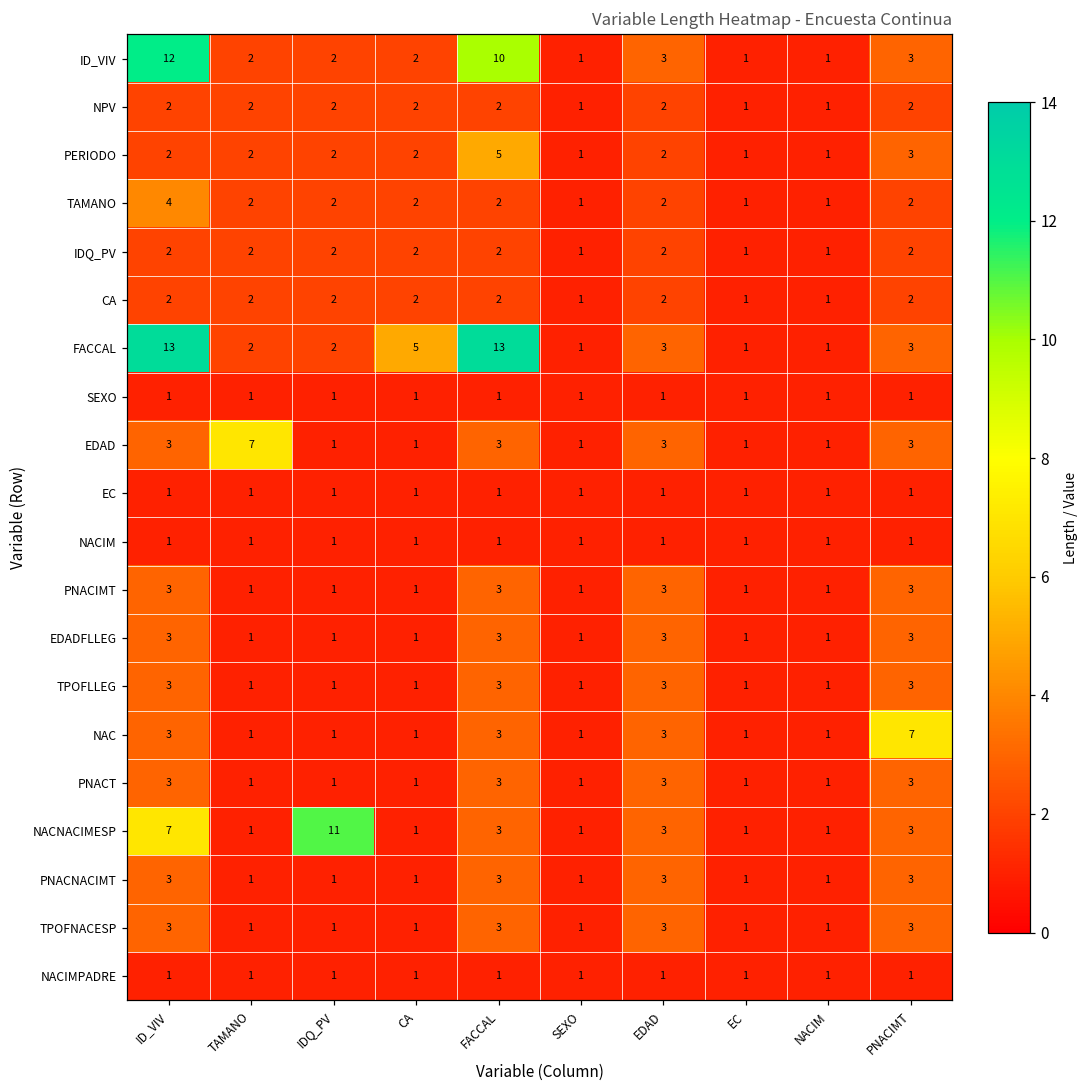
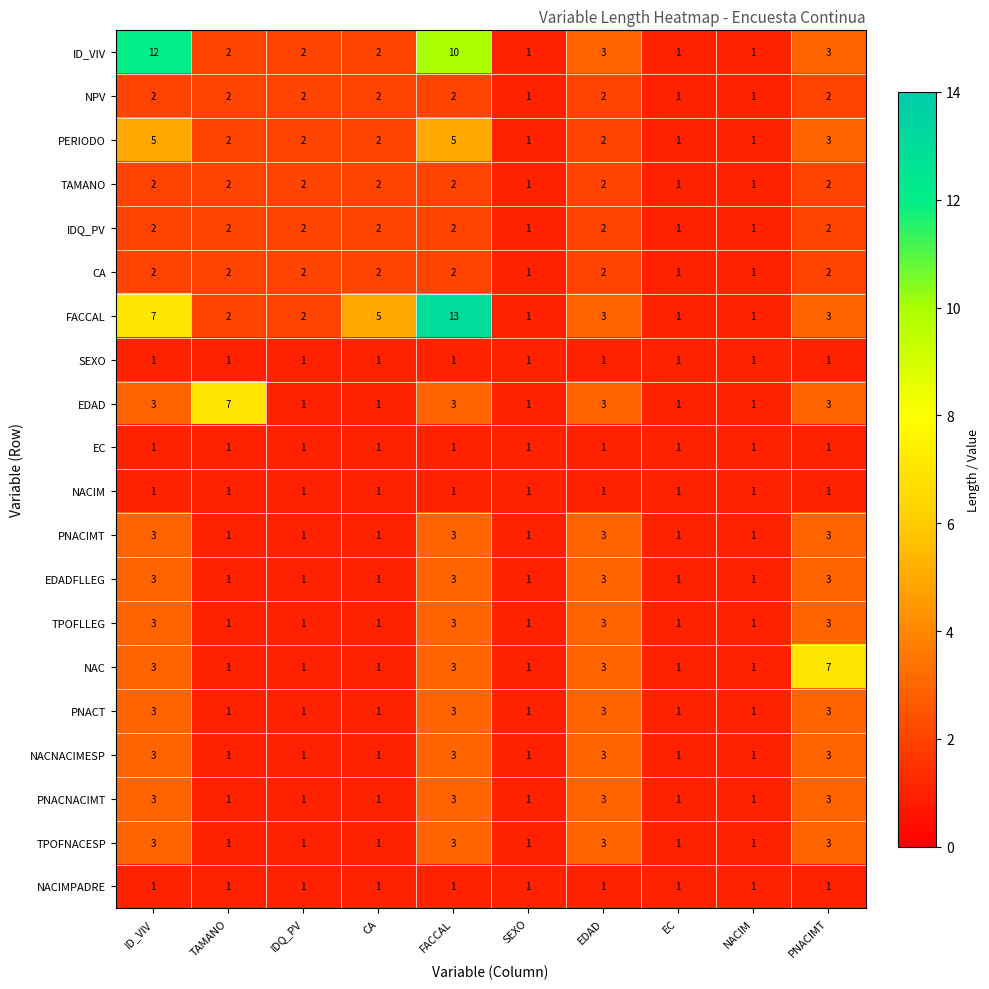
  {
    "ID_VIV": {
      "ID_VIV": 12,
      "TAMANO": 2,
      "IDQ_PV": 2,
      "CA": 2,
      "FACCAL": 10,
      "SEXO": 1,
      "EDAD": 3,
      "EC": 1,
      "NACIM": 1,
      "PNACIMT": 3
    },
    "NPV": {
      "ID_VIV": 2,
      "TAMANO": 2,
      "IDQ_PV": 2,
      "CA": 2,
      "FACCAL": 2,
      "SEXO": 1,
      "EDAD": 2,
      "EC": 1,
      "NACIM": 1,
      "PNACIMT": 2
    },
    "PERIODO": {
-     "ID_VIV": 2,
+     "ID_VIV": 5,
      "TAMANO": 2,
      "IDQ_PV": 2,
      "CA": 2,
      "FACCAL": 5,
      "SEXO": 1,
      "EDAD": 2,
      "EC": 1,
      "NACIM": 1,
      "PNACIMT": 3
    },
    "TAMANO": {
-     "ID_VIV": 4,
+     "ID_VIV": 2,
      "TAMANO": 2,
      "IDQ_PV": 2,
      "CA": 2,
      "FACCAL": 2,
      "SEXO": 1,
      "EDAD": 2,
      "EC": 1,
      "NACIM": 1,
      "PNACIMT": 2
    },
    "IDQ_PV": {
      "ID_VIV": 2,
      "TAMANO": 2,
      "IDQ_PV": 2,
      "CA": 2,
      "FACCAL": 2,
      "SEXO": 1,
      "EDAD": 2,
      "EC": 1,
      "NACIM": 1,
      "PNACIMT": 2
    },
    "CA": {
      "ID_VIV": 2,
      "TAMANO": 2,
      "IDQ_PV": 2,
      "CA": 2,
      "FACCAL": 2,
      "SEXO": 1,
      "EDAD": 2,
      "EC": 1,
      "NACIM": 1,
      "PNACIMT": 2
    },
    "FACCAL": {
-     "ID_VIV": 13,
+     "ID_VIV": 7,
      "TAMANO": 2,
      "IDQ_PV": 2,
      "CA": 5,
      "FACCAL": 13,
      "SEXO": 1,
      "EDAD": 3,
      "EC": 1,
      "NACIM": 1,
      "PNACIMT": 3
    },
    "SEXO": {
      "ID_VIV": 1,
      "TAMANO": 1,
      "IDQ_PV": 1,
      "CA": 1,
      "FACCAL": 1,
      "SEXO": 1,
      "EDAD": 1,
      "EC": 1,
      "NACIM": 1,
      "PNACIMT": 1
    },
    "EDAD": {
      "ID_VIV": 3,
      "TAMANO": 7,
      "IDQ_PV": 1,
      "CA": 1,
      "FACCAL": 3,
      "SEXO": 1,
      "EDAD": 3,
      "EC": 1,
      "NACIM": 1,
      "PNACIMT": 3
    },
    "EC": {
      "ID_VIV": 1,
      "TAMANO": 1,
      "IDQ_PV": 1,
      "CA": 1,
      "FACCAL": 1,
      "SEXO": 1,
      "EDAD": 1,
      "EC": 1,
      "NACIM": 1,
      "PNACIMT": 1
    },
    "NACIM": {
      "ID_VIV": 1,
      "TAMANO": 1,
      "IDQ_PV": 1,
      "CA": 1,
      "FACCAL": 1,
      "SEXO": 1,
      "EDAD": 1,
      "EC": 1,
      "NACIM": 1,
      "PNACIMT": 1
    },
    "PNACIMT": {
      "ID_VIV": 3,
      "TAMANO": 1,
      "IDQ_PV": 1,
      "CA": 1,
      "FACCAL": 3,
      "SEXO": 1,
      "EDAD": 3,
      "EC": 1,
      "NACIM": 1,
      "PNACIMT": 3
    },
    "EDADFLLEG": {
      "ID_VIV": 3,
      "TAMANO": 1,
      "IDQ_PV": 1,
      "CA": 1,
      "FACCAL": 3,
      "SEXO": 1,
      "EDAD": 3,
      "EC": 1,
      "NACIM": 1,
      "PNACIMT": 3
    },
    "TPOFLLEG": {
      "ID_VIV": 3,
      "TAMANO": 1,
      "IDQ_PV": 1,
      "CA": 1,
      "FACCAL": 3,
      "SEXO": 1,
      "EDAD": 3,
      "EC": 1,
      "NACIM": 1,
      "PNACIMT": 3
    },
    "NAC": {
      "ID_VIV": 3,
      "TAMANO": 1,
      "IDQ_PV": 1,
      "CA": 1,
      "FACCAL": 3,
      "SEXO": 1,
      "EDAD": 3,
      "EC": 1,
      "NACIM": 1,
      "PNACIMT": 7
    },
    "PNACT": {
      "ID_VIV": 3,
      "TAMANO": 1,
      "IDQ_PV": 1,
      "CA": 1,
      "FACCAL": 3,
      "SEXO": 1,
      "EDAD": 3,
      "EC": 1,
      "NACIM": 1,
      "PNACIMT": 3
    },
    "NACNACIMESP": {
-     "ID_VIV": 7,
+     "ID_VIV": 3,
      "TAMANO": 1,
-     "IDQ_PV": 11,
+     "IDQ_PV": 1,
      "CA": 1,
      "FACCAL": 3,
      "SEXO": 1,
      "EDAD": 3,
      "EC": 1,
      "NACIM": 1,
      "PNACIMT": 3
    },
    "PNACNACIMT": {
      "ID_VIV": 3,
      "TAMANO": 1,
      "IDQ_PV": 1,
      "CA": 1,
      "FACCAL": 3,
      "SEXO": 1,
      "EDAD": 3,
      "EC": 1,
      "NACIM": 1,
      "PNACIMT": 3
    },
    "TPOFNACESP": {
      "ID_VIV": 3,
      "TAMANO": 1,
      "IDQ_PV": 1,
      "CA": 1,
      "FACCAL": 3,
      "SEXO": 1,
      "EDAD": 3,
      "EC": 1,
      "NACIM": 1,
      "PNACIMT": 3
    },
    "NACIMPADRE": {
      "ID_VIV": 1,
      "TAMANO": 1,
      "IDQ_PV": 1,
      "CA": 1,
      "FACCAL": 1,
      "SEXO": 1,
      "EDAD": 1,
      "EC": 1,
      "NACIM": 1,
      "PNACIMT": 1
    }
  }
